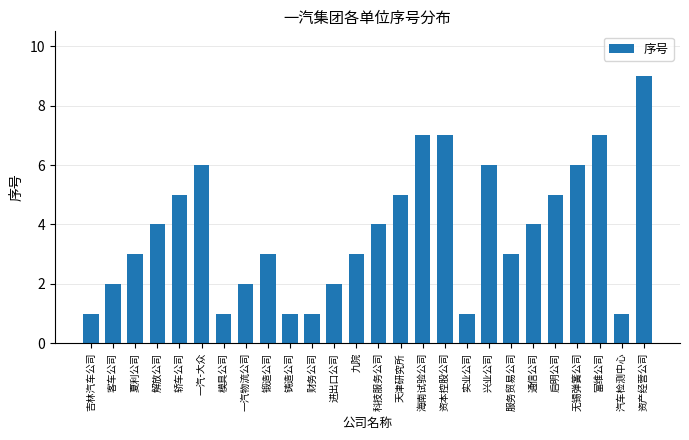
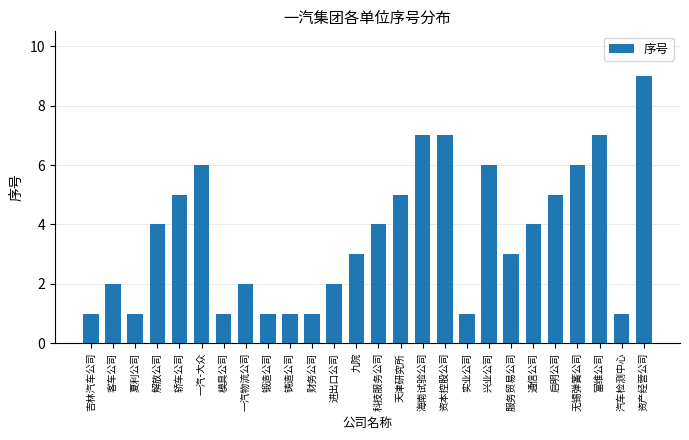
  {
    "吉林汽车公司": 1,
    "客车公司": 2,
-   "夏利公司": 3,
+   "夏利公司": 1,
    "解放公司": 4,
    "轿车公司": 5,
    "一汽-大众": 6,
    "模具公司": 1,
    "一汽物流公司": 2,
-   "锻造公司": 3,
+   "锻造公司": 1,
    "铸造公司": 1,
    "财务公司": 1,
    "进出口公司": 2,
    "九院": 3,
    "科技服务公司": 4,
    "天津研究所": 5,
    "海南试验公司": 7,
    "资本控股公司": 7,
    "实业公司": 1,
    "兴业公司": 6,
    "服务贸易公司": 3,
    "通信公司": 4,
    "启明公司": 5,
    "无锡弹簧公司": 6,
    "富维公司": 7,
    "汽车检测中心": 1,
    "资产经营公司": 9
  }
